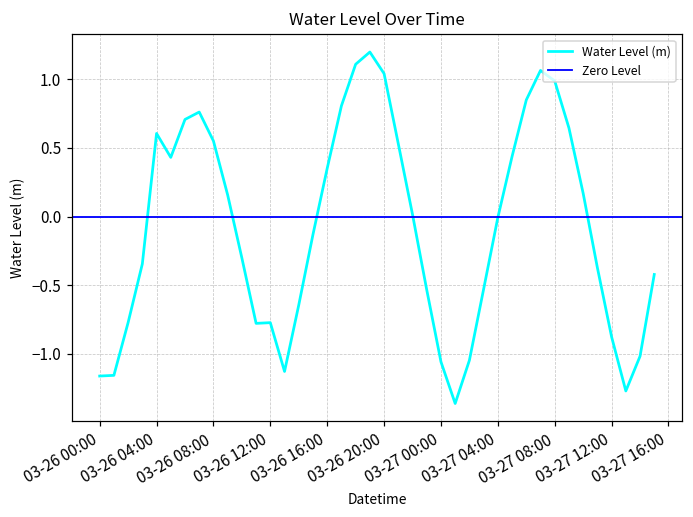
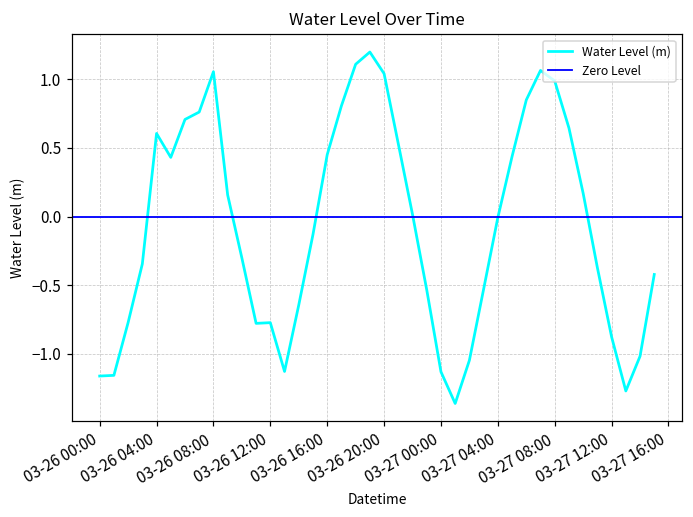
  {
    "03-26 00:00": -1.16,
    "03-26 04:00": 0.61,
-   "03-26 08:00": 0.55,
+   "03-26 08:00": 1.06,
    "03-26 12:00": -0.77,
-   "03-26 16:00": 0.35,
+   "03-26 16:00": 0.45,
    "03-26 20:00": 1.04,
-   "03-27 00:00": -1.06,
+   "03-27 00:00": -1.13,
    "03-27 04:00": -0.01,
    "03-27 08:00": 0.99,
    "03-27 12:00": -0.88
  }
